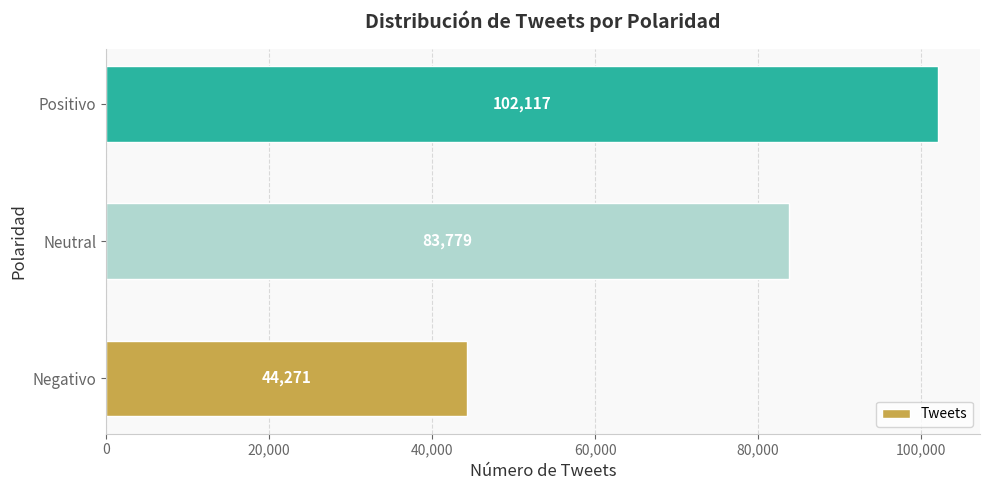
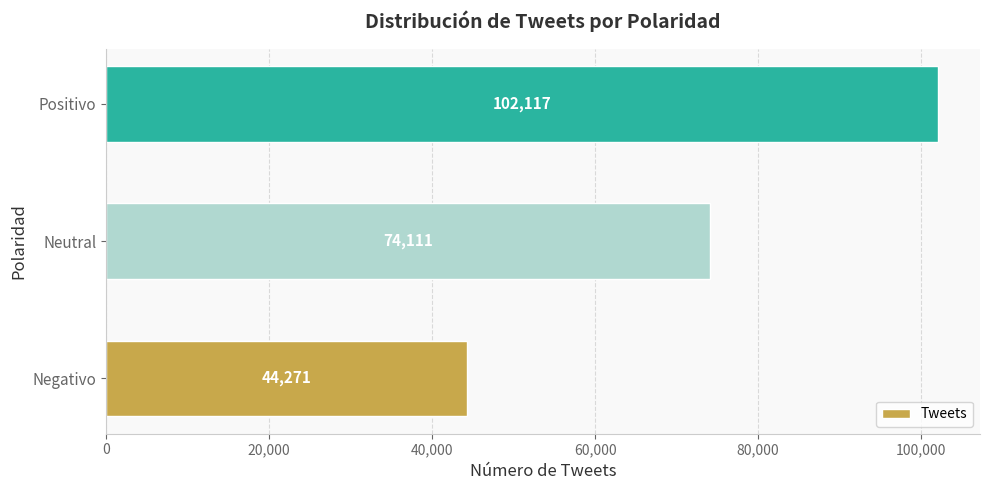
  {
    "Positivo": "102,117",
-   "Neutral": "83,779",
+   "Neutral": "74,111",
    "Negativo": "44,271"
  }
